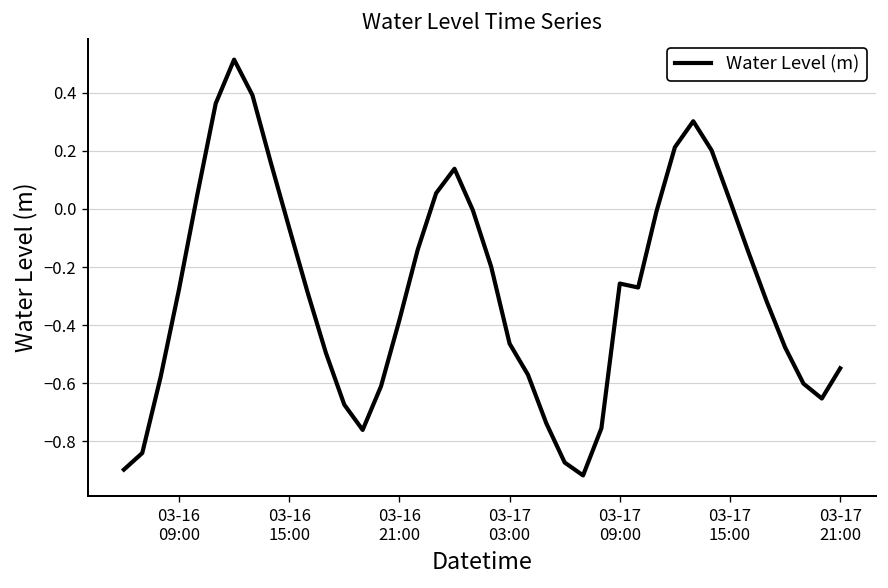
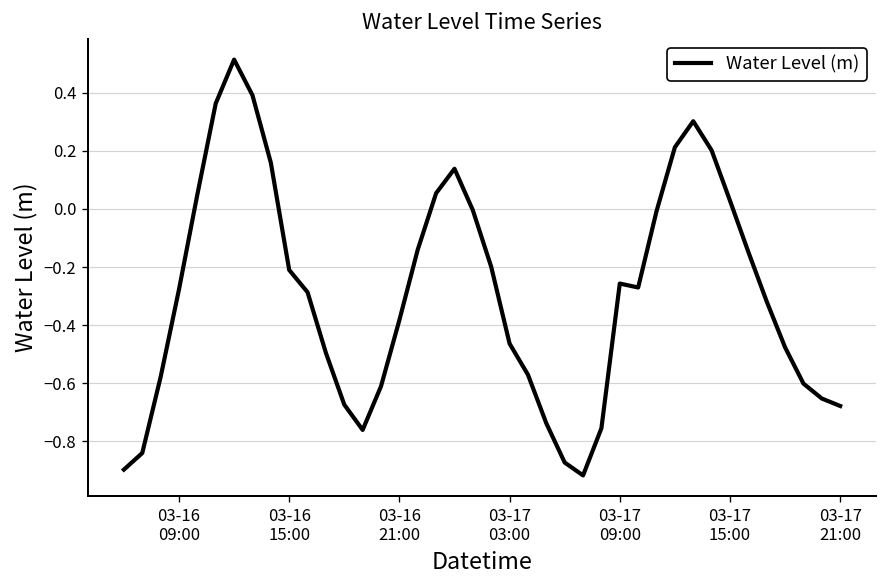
  {
    "03-16 09:00": -0.28,
-   "03-16 15:00": -0.07,
+   "03-16 15:00": -0.21,
    "03-16 21:00": -0.38,
    "03-17 03:00": -0.46,
    "03-17 09:00": -0.26,
    "03-17 15:00": 0.03,
-   "03-17 21:00": -0.55
+   "03-17 21:00": -0.68
  }
